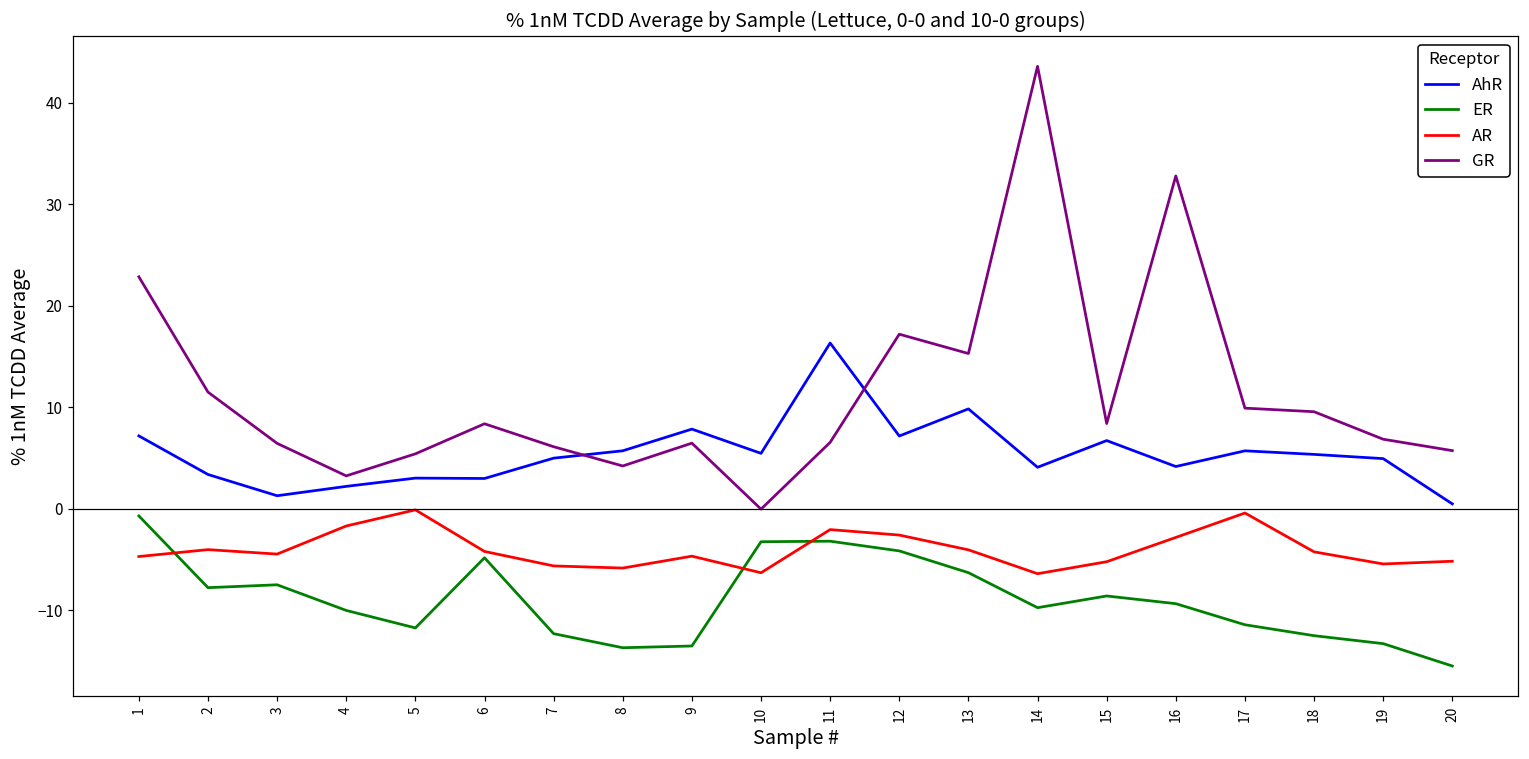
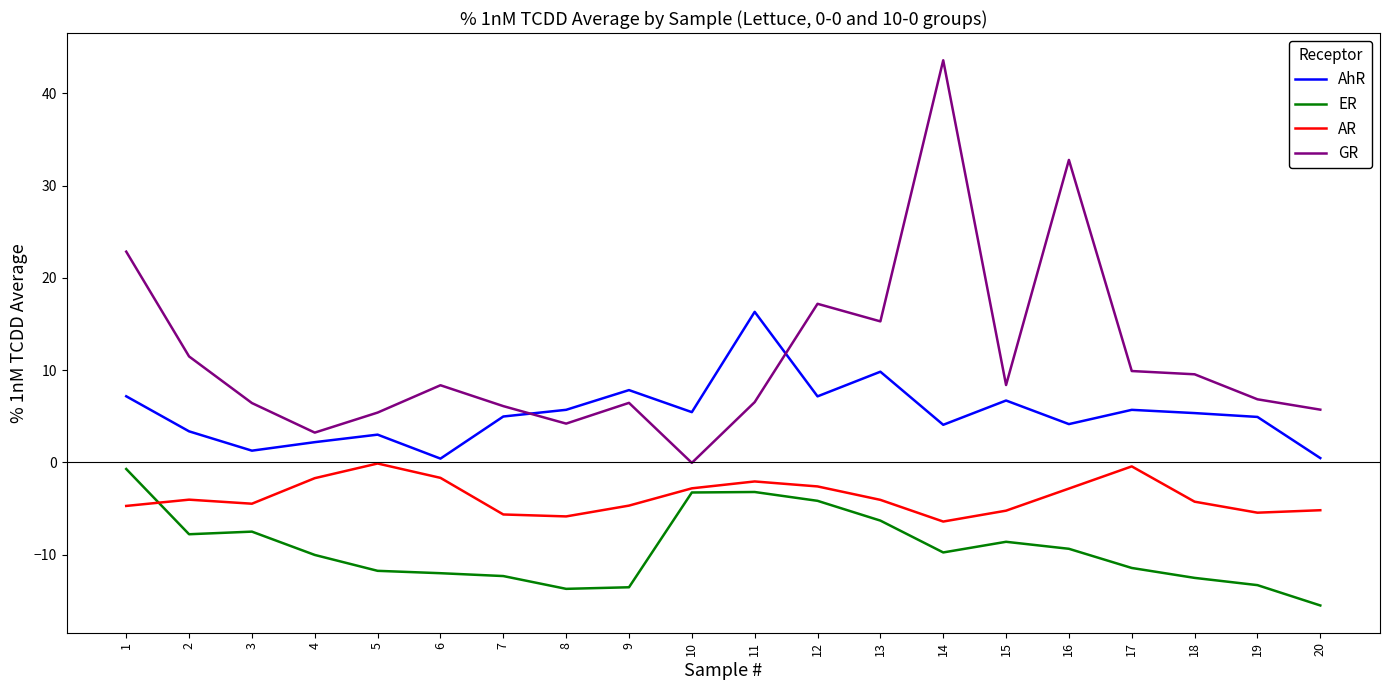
  {
    "AhR": {
      "1": 7,
      "2": 3,
      "3": 1,
      "4": 2,
      "5": 3,
-     "6": 3,
+     "6": 0,
      "7": 5,
      "8": 6,
      "9": 8,
      "10": 5,
      "11": 16,
      "12": 7,
      "13": 10,
      "14": 4,
      "15": 7,
      "16": 4,
      "17": 6,
      "18": 5,
      "19": 5,
      "20": 0
    },
    "ER": {
      "1": -1,
      "2": -8,
      "3": -8,
      "4": -10,
      "5": -12,
-     "6": -5,
+     "6": -12,
      "7": -12,
      "8": -14,
      "9": -14,
      "10": -3,
      "11": -3,
      "12": -4,
      "13": -6,
      "14": -10,
      "15": -9,
      "16": -9,
      "17": -11,
      "18": -13,
      "19": -13,
      "20": -16
    },
    "AR": {
      "1": -5,
      "2": -4,
      "3": -4,
      "4": -2,
      "5": 0,
-     "6": -4,
+     "6": -2,
      "7": -6,
      "8": -6,
      "9": -5,
-     "10": -6,
+     "10": -3,
      "11": -2,
      "12": -3,
      "13": -4,
      "14": -6,
      "15": -5,
      "16": -3,
      "17": 0,
      "18": -4,
      "19": -5,
      "20": -5
    },
    "GR": {
      "1": 23,
      "2": 11,
      "3": 6,
      "4": 3,
      "5": 5,
      "6": 8,
      "7": 6,
      "8": 4,
      "9": 6,
      "10": 0,
      "11": 7,
      "12": 17,
      "13": 15,
      "14": 44,
      "15": 8,
      "16": 33,
      "17": 10,
      "18": 10,
      "19": 7,
      "20": 6
    }
  }
